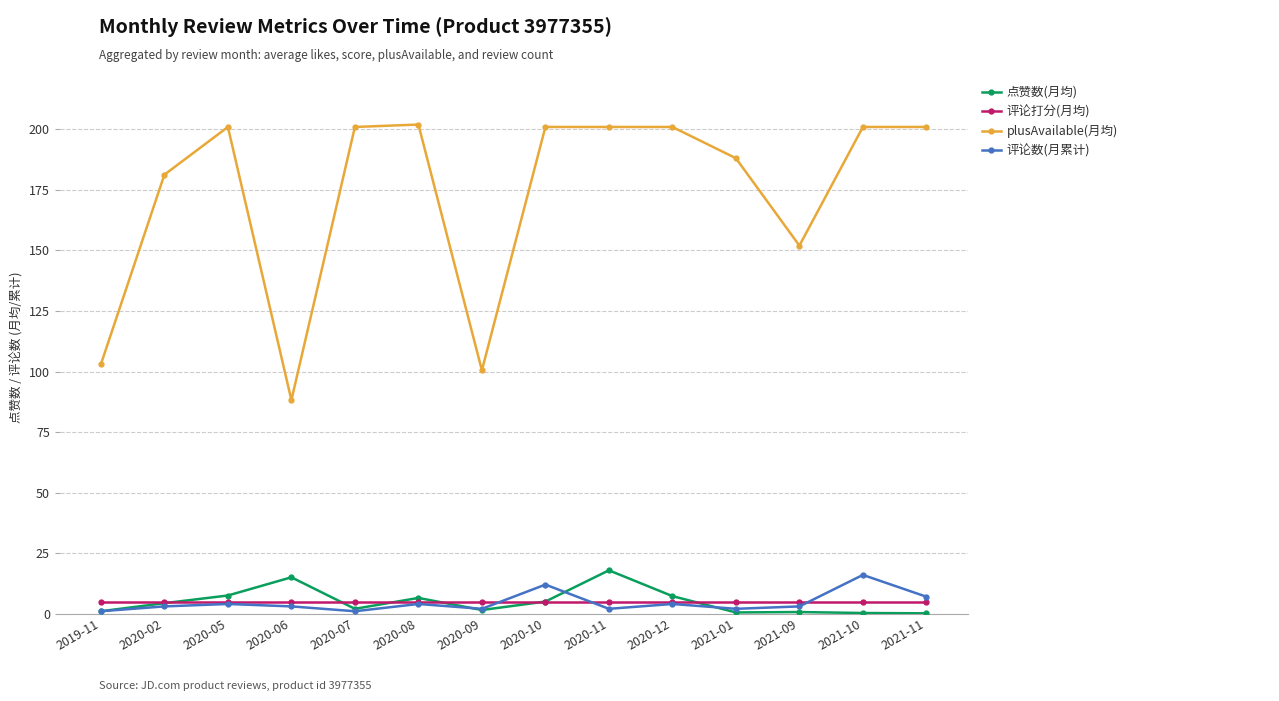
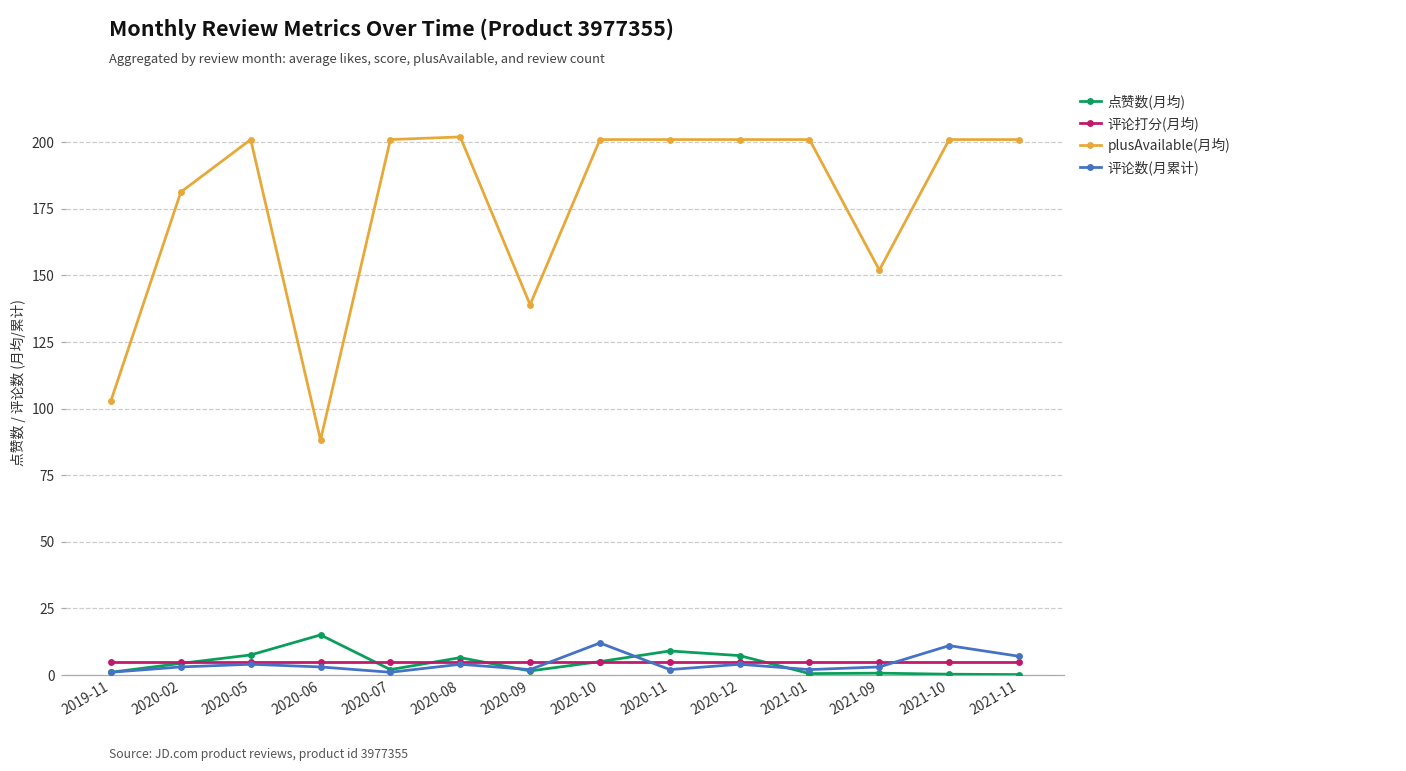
  {
    "点赞数(月均)": {
      "2020-05": 8,
      "2020-06": 15,
      "2020-08": 7,
-     "2020-11": 18,
+     "2020-11": 9,
      "2020-12": 7,
      "2021-01": 1,
      "2021-09": 1,
      "2021-10": 0,
      "2021-11": 0
    },
    "评论打分(月均)": {
      "2019-11": 5,
      "2020-06": 5,
      "2020-07": 5,
      "2020-09": 5,
      "2020-11": 5,
      "2021-01": 5,
      "2021-09": 5,
      "2021-10": 5,
      "2021-11": 5
    },
    "plusAvailable(月均)": {
      "2019-11": 103,
      "2020-02": 181,
      "2020-05": 201,
      "2020-06": 88,
      "2020-07": 201,
      "2020-08": 202,
-     "2020-09": 101,
+     "2020-09": 139,
      "2020-10": 201,
      "2020-11": 201,
      "2020-12": 201,
-     "2021-01": 188,
+     "2021-01": 201,
      "2021-09": 152,
      "2021-10": 201,
      "2021-11": 201
    },
    "评论数(月累计)": {
      "2020-02": 3,
      "2020-06": 3,
      "2020-10": 12,
      "2020-11": 2,
      "2021-01": 2,
      "2021-09": 3,
-     "2021-10": 16,
+     "2021-10": 11,
      "2021-11": 7
    }
  }
